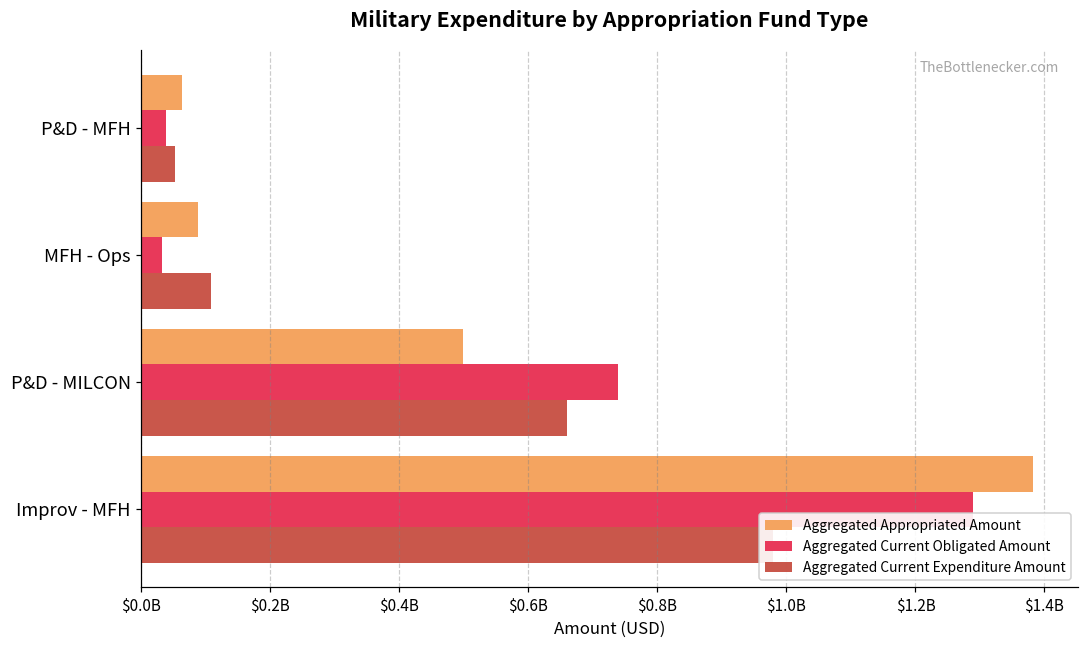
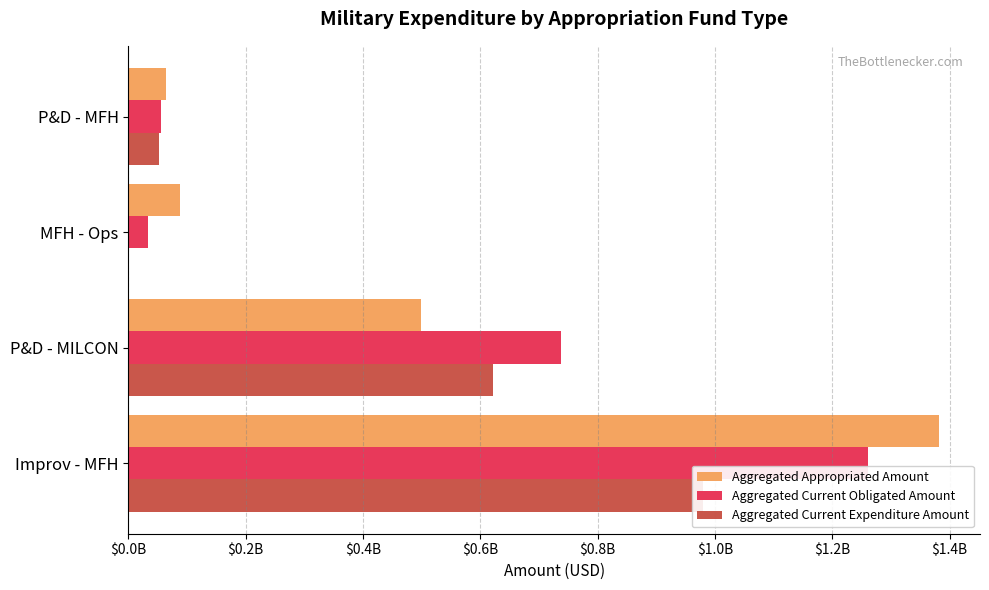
  {
    "Aggregated Appropriated Amount": {
      "P&D - MFH": "$60000000",
      "MFH - Ops": "$90000000",
      "P&D - MILCON": "$500000000",
      "Improv - MFH": "$1380000000"
    },
    "Aggregated Current Obligated Amount": {
-     "P&D - MFH": "$40000000",
+     "P&D - MFH": "$60000000",
      "MFH - Ops": "$30000000",
      "P&D - MILCON": "$740000000",
-     "Improv - MFH": "$1290000000"
+     "Improv - MFH": "$1260000000"
    },
    "Aggregated Current Expenditure Amount": {
      "P&D - MFH": "$50000000",
-     "MFH - Ops": "$110000000",
-     "P&D - MILCON": "$660000000"
+     "MFH - Ops": "$0",
+     "P&D - MILCON": "$620000000"
    }
  }
